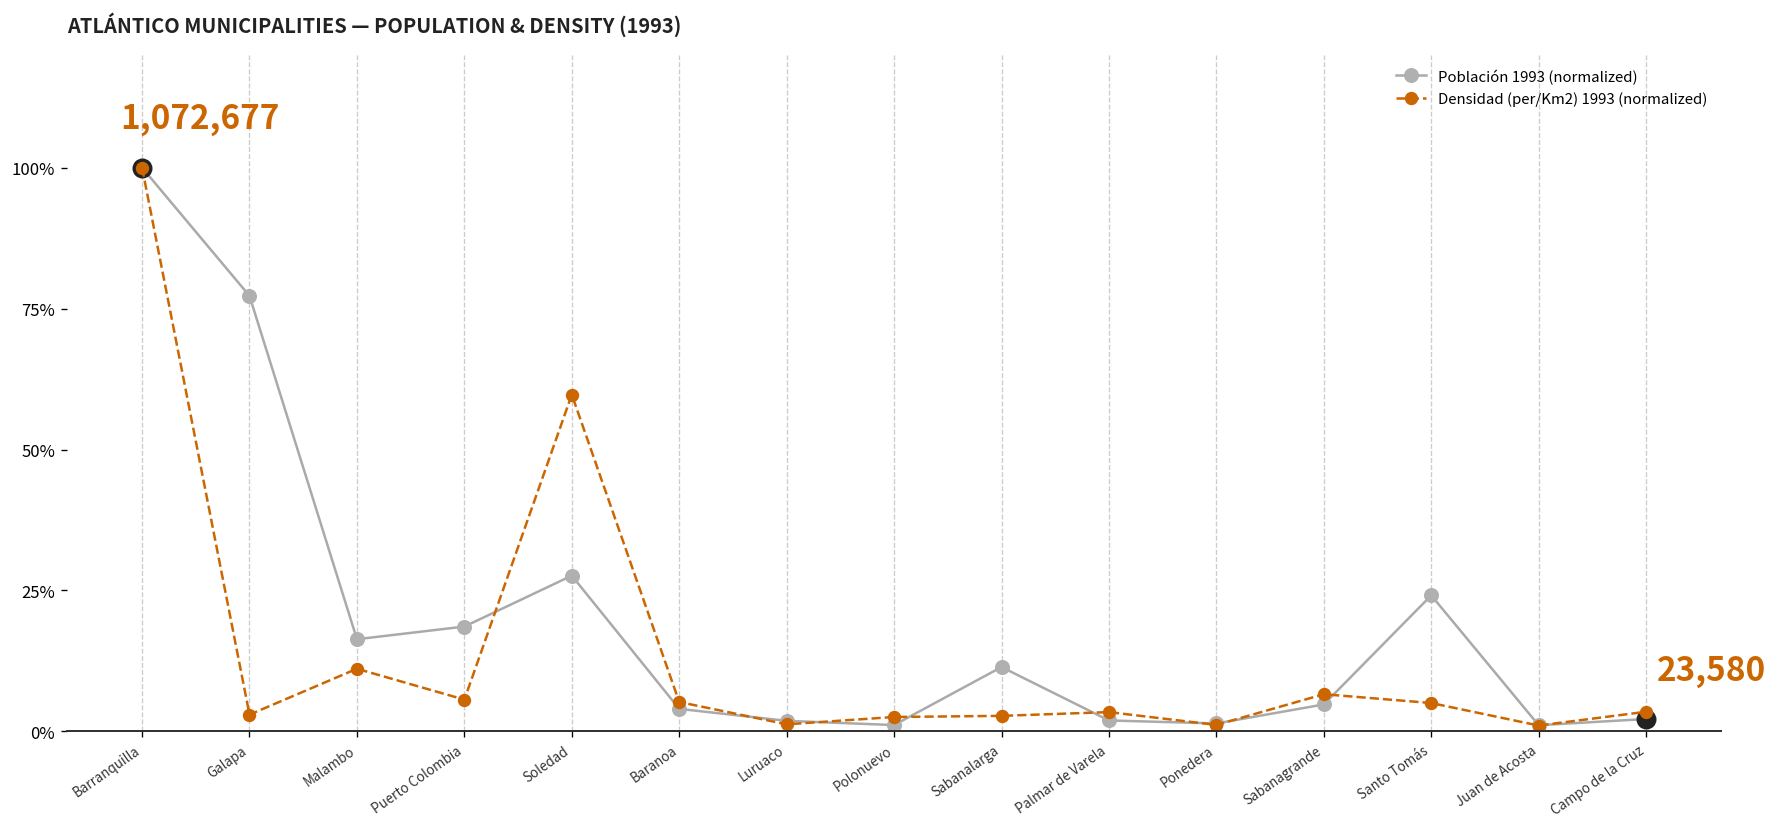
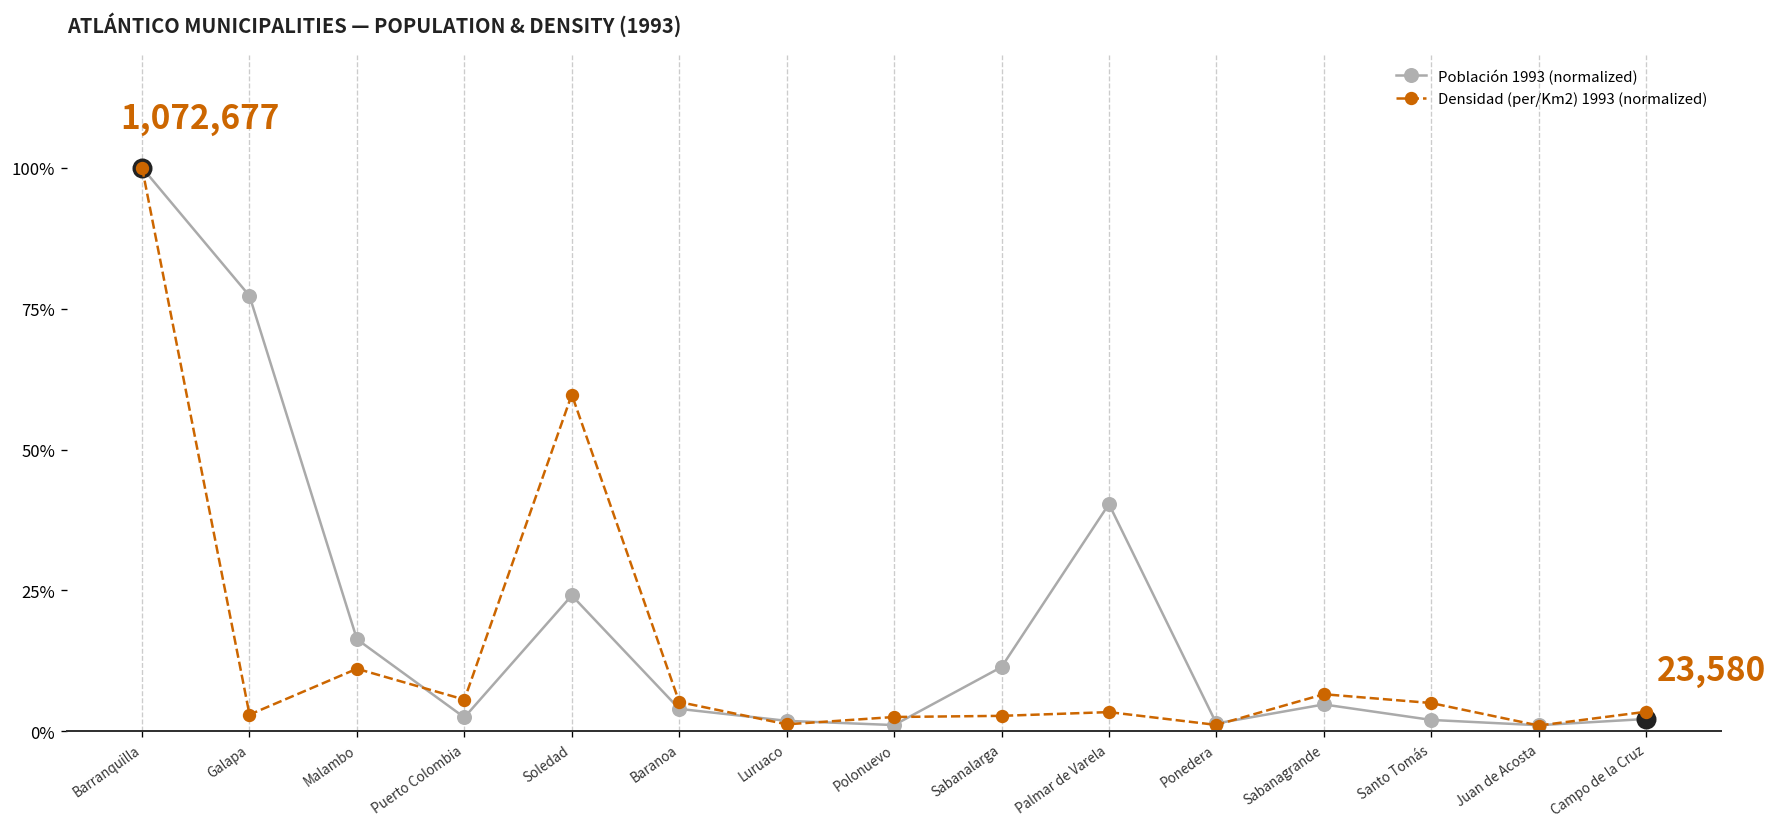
  {
    "Población 1993 (normalized)": {
      "Galapa": "77%",
      "Malambo": "16%",
-     "Puerto Colombia": "19%",
-     "Soledad": "28%",
+     "Puerto Colombia": "2%",
+     "Soledad": "24%",
      "Baranoa": "4%",
      "Luruaco": "2%",
      "Polonuevo": "1%",
      "Sabanalarga": "11%",
-     "Palmar de Varela": "2%",
+     "Palmar de Varela": "40%",
      "Sabanagrande": "5%",
-     "Santo Tomás": "24%"
+     "Santo Tomás": "2%"
    }
  }
